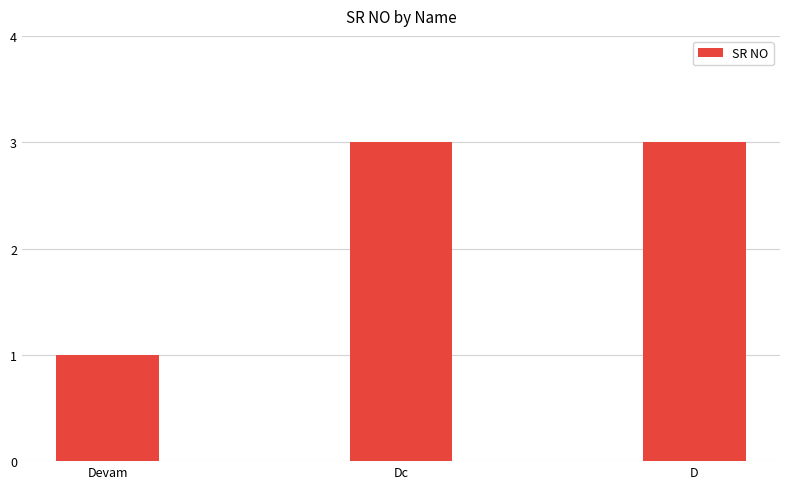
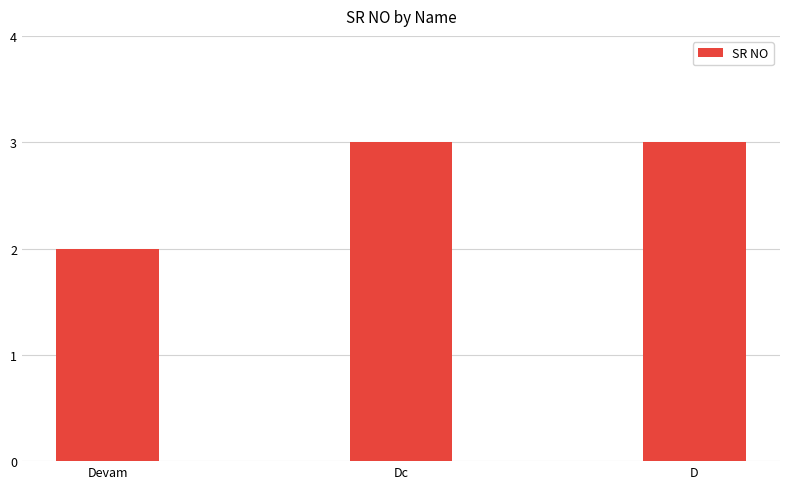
  {
-   "Devam": 1,
+   "Devam": 2,
    "Dc": 3,
    "D": 3
  }
